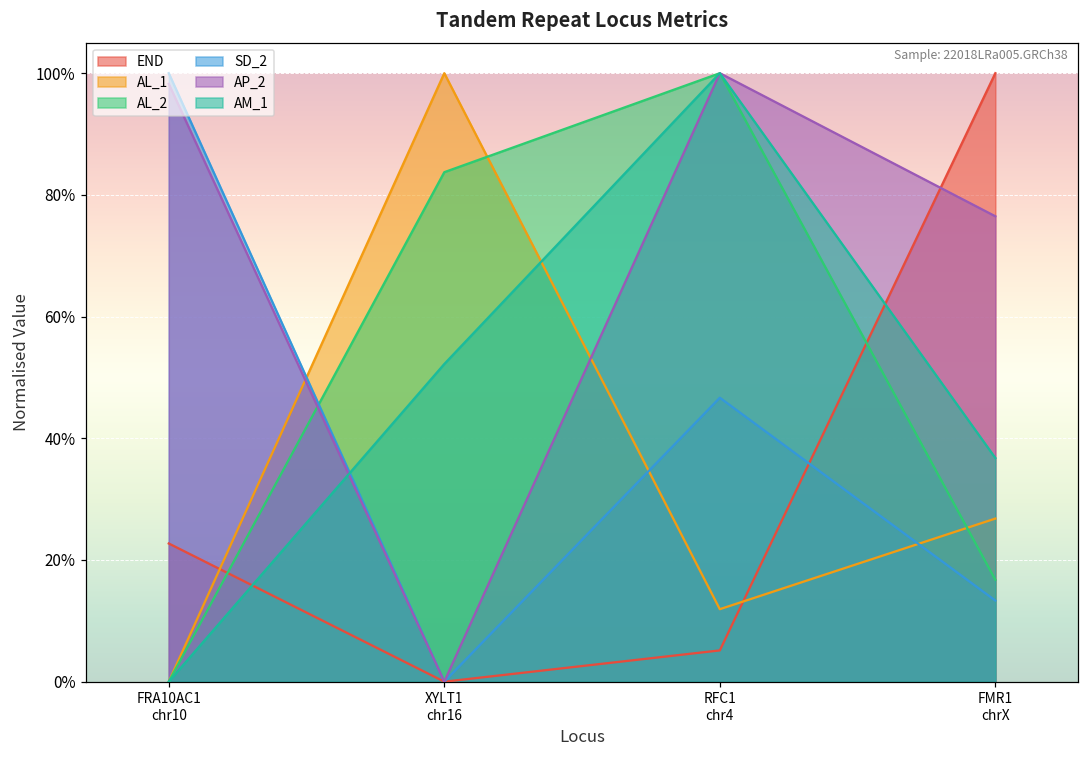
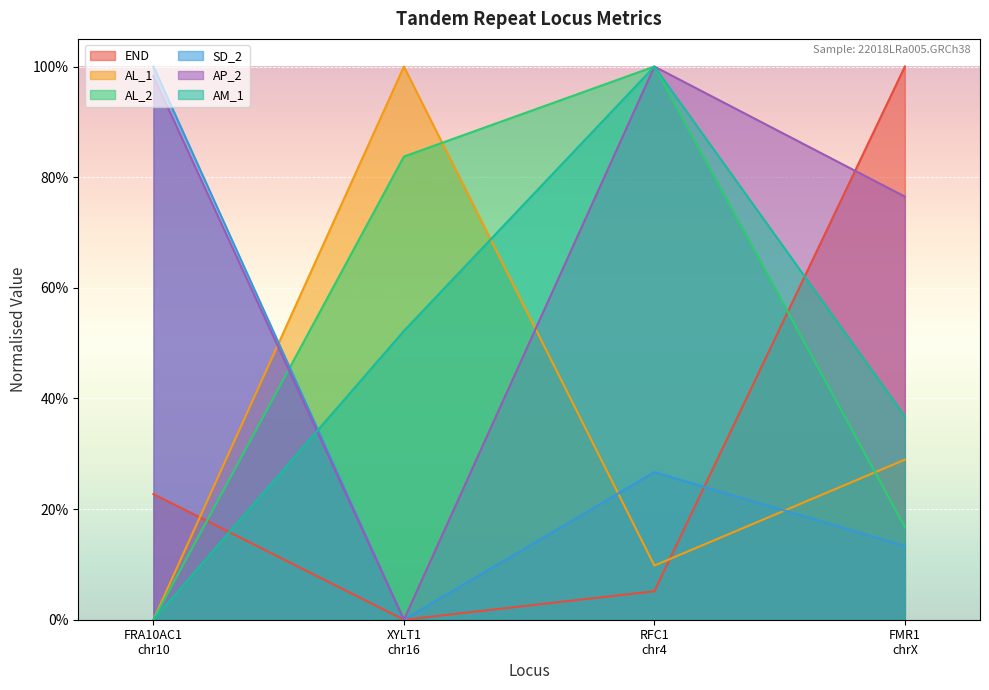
  {
    "END": {
      "FRA10AC1 chr10": "23%",
      "RFC1 chr4": "5%"
    },
    "AL_1": {
      "XYLT1 chr16": "100%",
-     "RFC1 chr4": "12%",
-     "FMR1 chrX": "27%"
+     "RFC1 chr4": "10%",
+     "FMR1 chrX": "29%"
    },
    "SD_2": {
-     "RFC1 chr4": "47%",
+     "RFC1 chr4": "27%",
      "FMR1 chrX": "13%"
    },
    "AP_2": {
      "FMR1 chrX": "76%"
    }
  }
